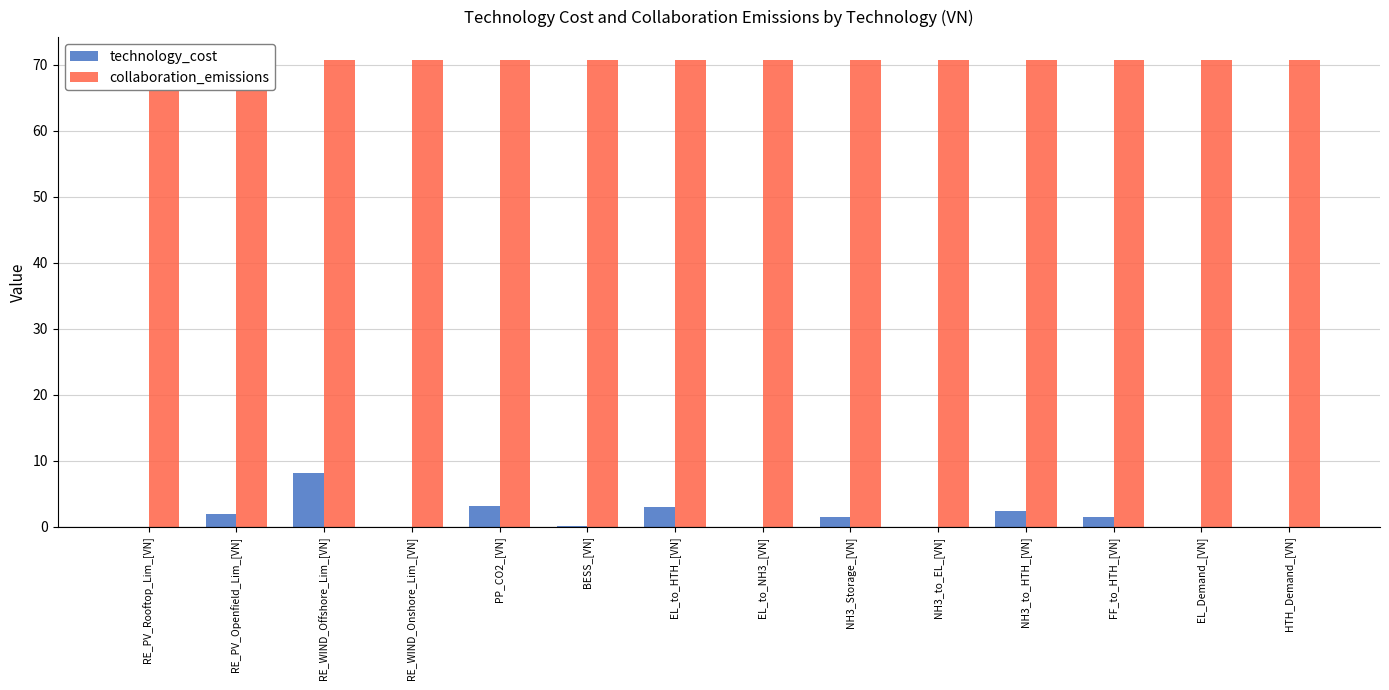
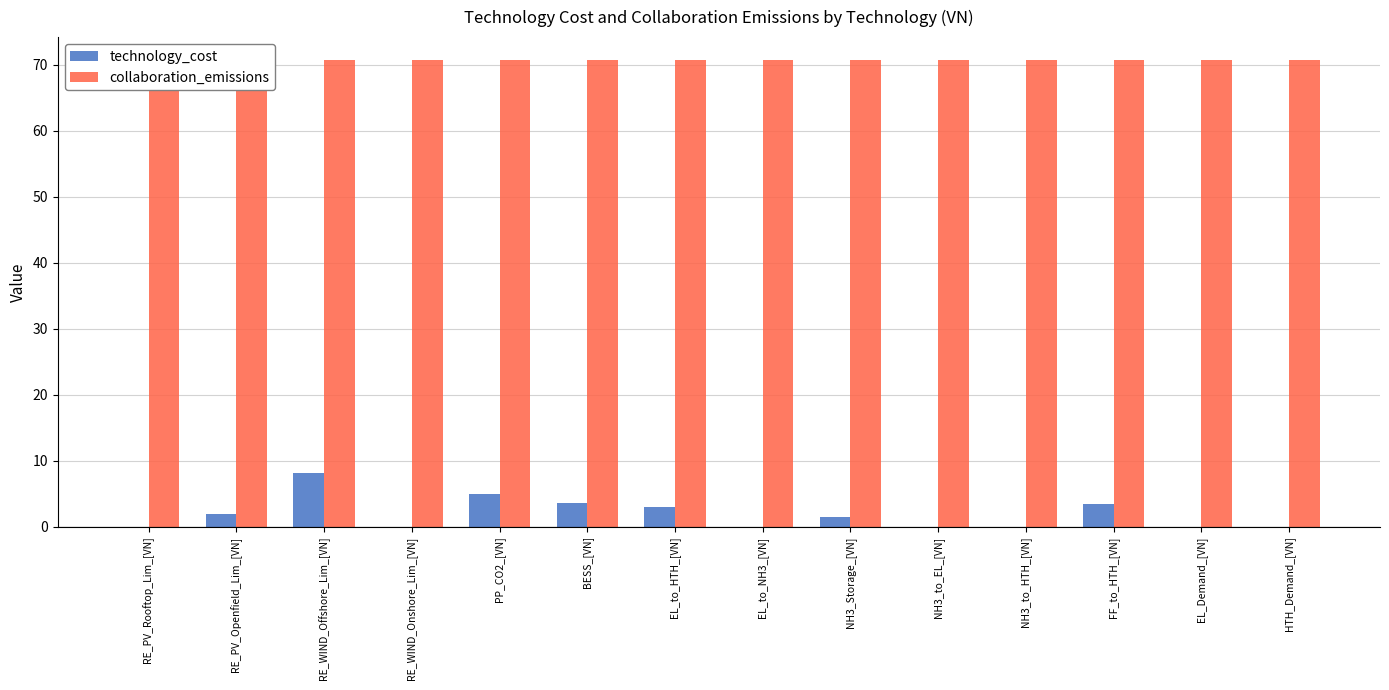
  {
    "technology_cost": {
      "RE_PV_Openfield_Lim_[VN]": 2,
      "RE_WIND_Offshore_Lim_[VN]": 8,
-     "PP_CO2_[VN]": 3,
-     "BESS_[VN]": 0,
+     "PP_CO2_[VN]": 5,
+     "BESS_[VN]": 4,
      "EL_to_HTH_[VN]": 3,
      "NH3_Storage_[VN]": 1,
-     "NH3_to_HTH_[VN]": 2,
-     "FF_to_HTH_[VN]": 1,
+     "NH3_to_HTH_[VN]": 0,
+     "FF_to_HTH_[VN]": 3,
      "EL_Demand_[VN]": 0,
      "HTH_Demand_[VN]": 0
    },
    "collaboration_emissions": {
      "RE_WIND_Offshore_Lim_[VN]": 71,
      "RE_WIND_Onshore_Lim_[VN]": 71,
      "PP_CO2_[VN]": 71,
      "BESS_[VN]": 71,
      "EL_to_HTH_[VN]": 71,
      "EL_to_NH3_[VN]": 71,
      "NH3_Storage_[VN]": 71,
      "NH3_to_EL_[VN]": 71,
      "NH3_to_HTH_[VN]": 71,
      "FF_to_HTH_[VN]": 71,
      "EL_Demand_[VN]": 71,
      "HTH_Demand_[VN]": 71
    }
  }
